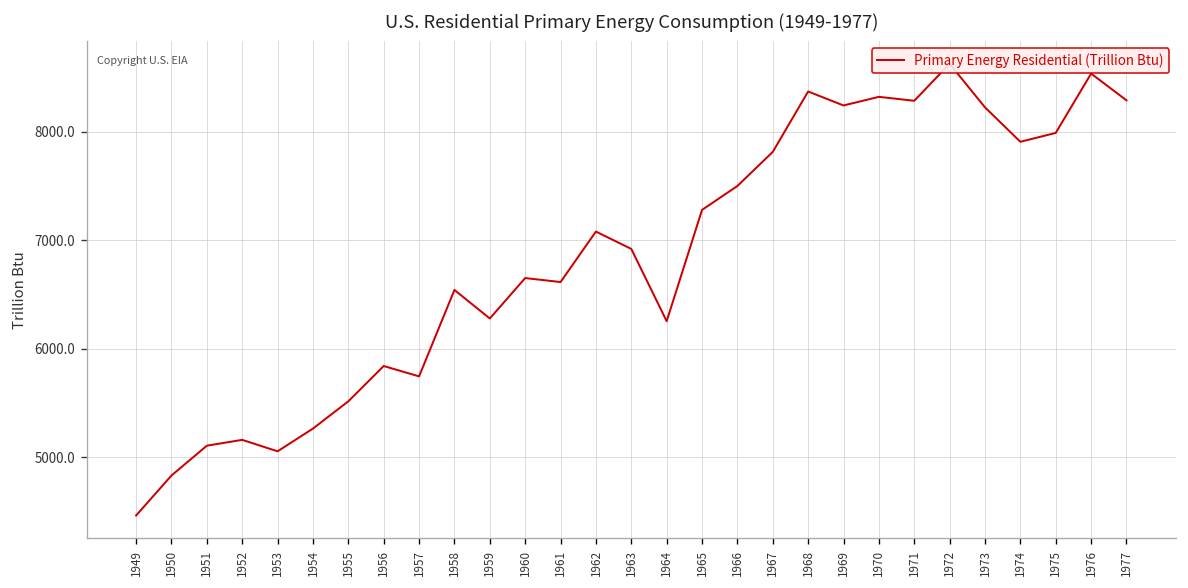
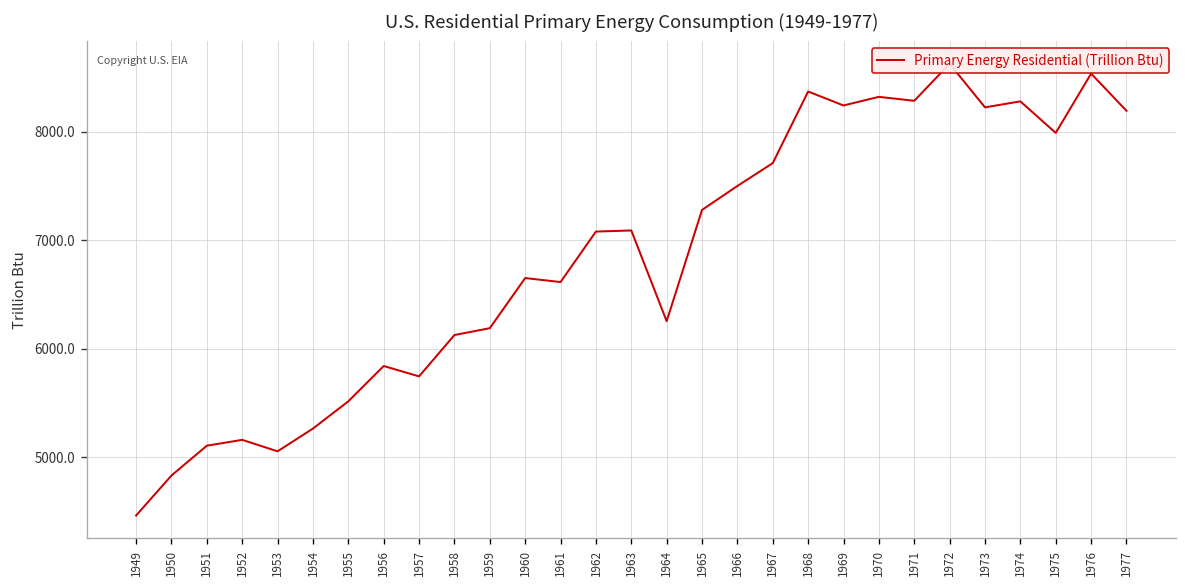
  {
    "1949": 4500,
    "1950": 4800,
    "1951": 5100,
    "1952": 5200,
    "1953": 5100,
    "1954": 5300,
    "1955": 5500,
    "1956": 5800,
    "1957": 5700,
-   "1958": 6500,
-   "1959": 6300,
+   "1958": 6100,
+   "1959": 6200,
    "1960": 6700,
    "1961": 6600,
    "1962": 7100,
-   "1963": 6900,
+   "1963": 7100,
    "1964": 6300,
    "1965": 7300,
    "1966": 7500,
-   "1967": 7800,
+   "1967": 7700,
    "1968": 8400,
    "1969": 8200,
    "1970": 8300,
    "1971": 8300,
    "1973": 8200,
-   "1974": 7900,
+   "1974": 8300,
    "1975": 8000,
    "1976": 8500,
-   "1977": 8300
+   "1977": 8200
  }
